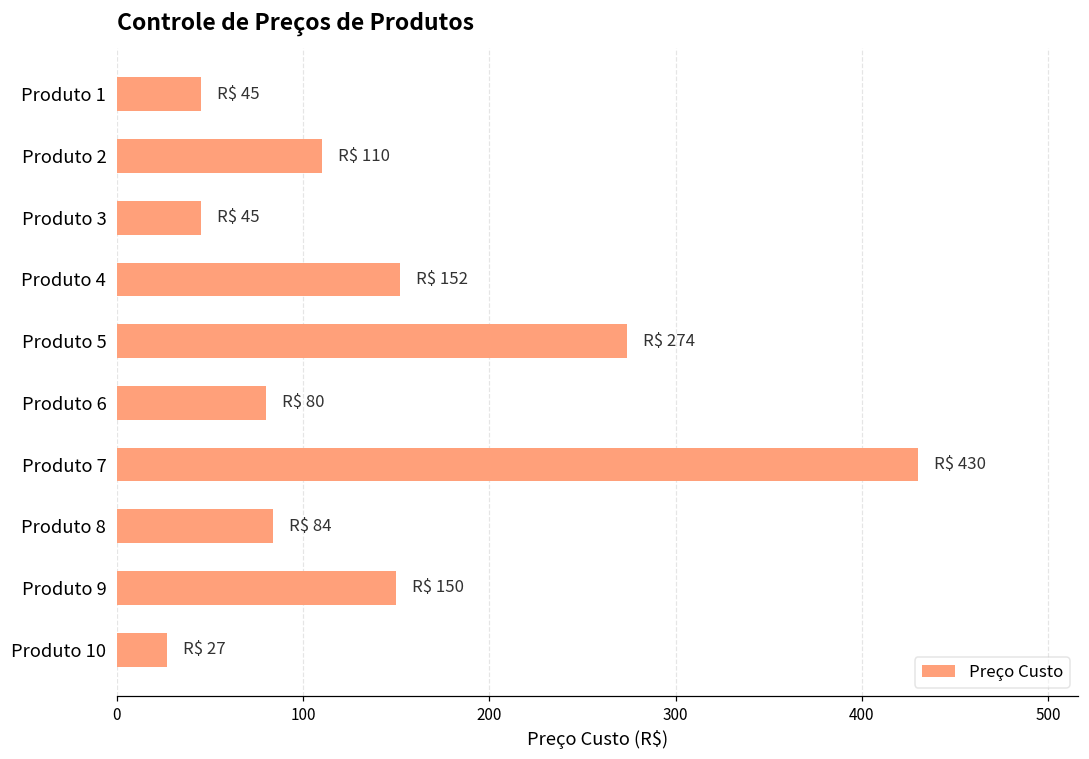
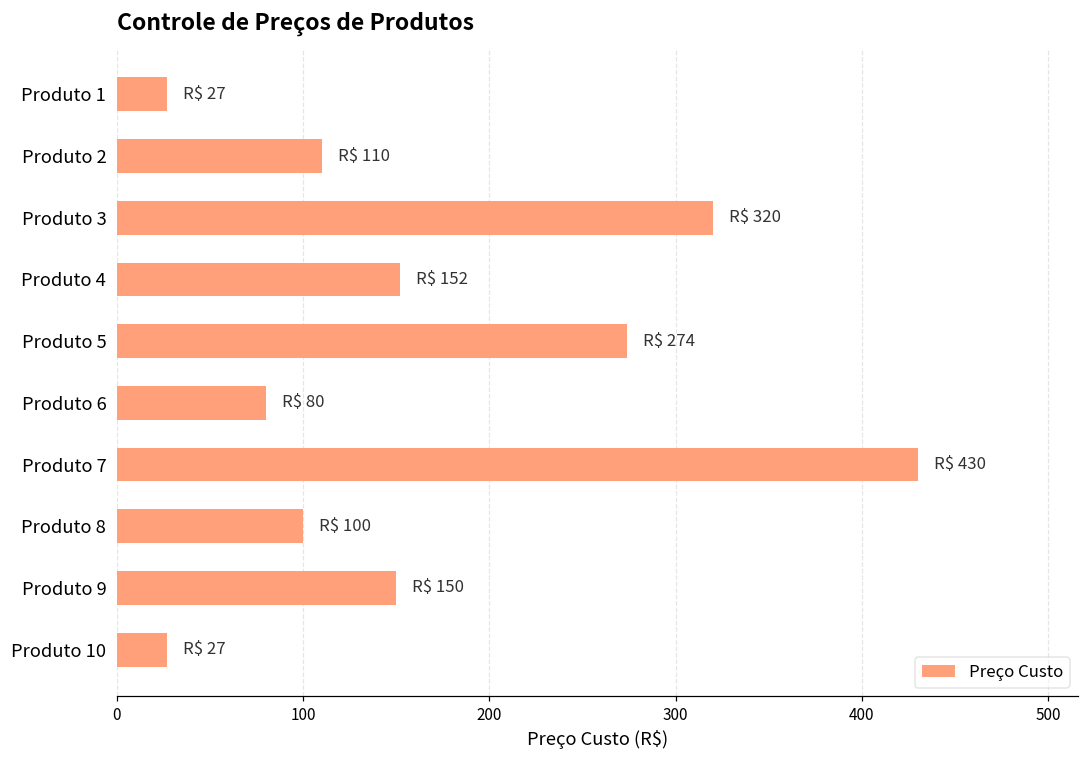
  {
-   "Produto 1": 45,
+   "Produto 1": 27,
    "Produto 2": 110,
-   "Produto 3": 45,
+   "Produto 3": 320,
    "Produto 4": 152,
    "Produto 5": 274,
    "Produto 6": 80,
    "Produto 7": 430,
-   "Produto 8": 84,
+   "Produto 8": 100,
    "Produto 9": 150,
    "Produto 10": 27
  }
